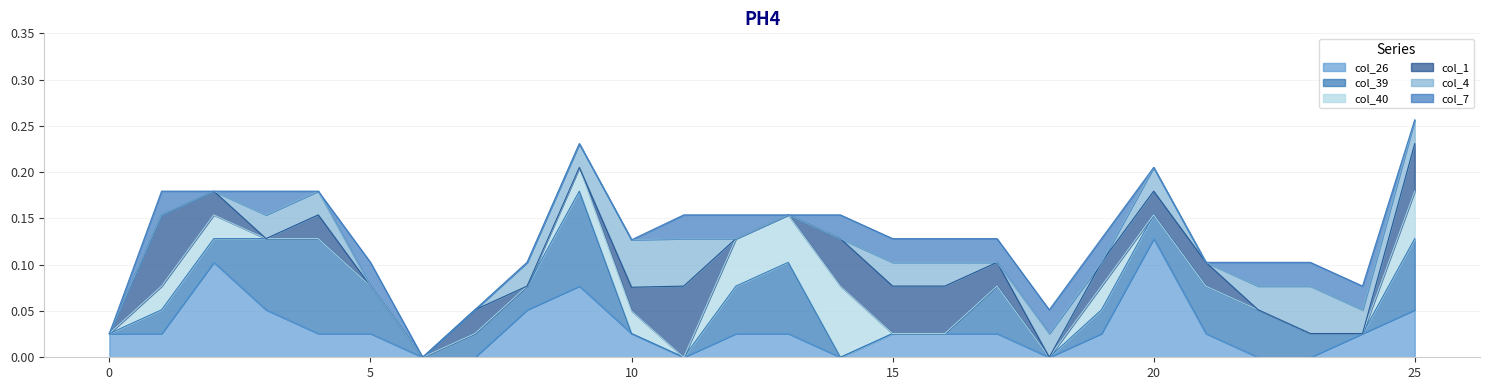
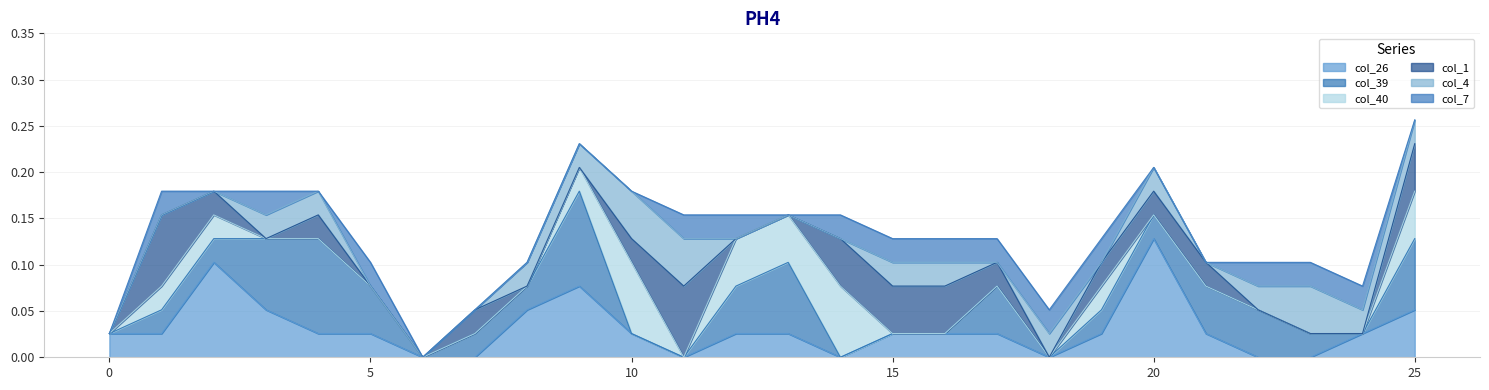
  {
    "col_40": {
-     "10": 0.02,
+     "10": 0.08,
      "25": 0.05
    }
  }
